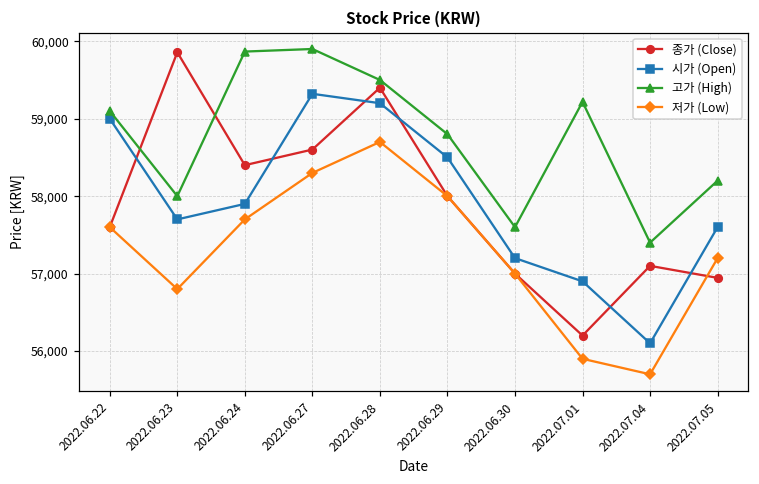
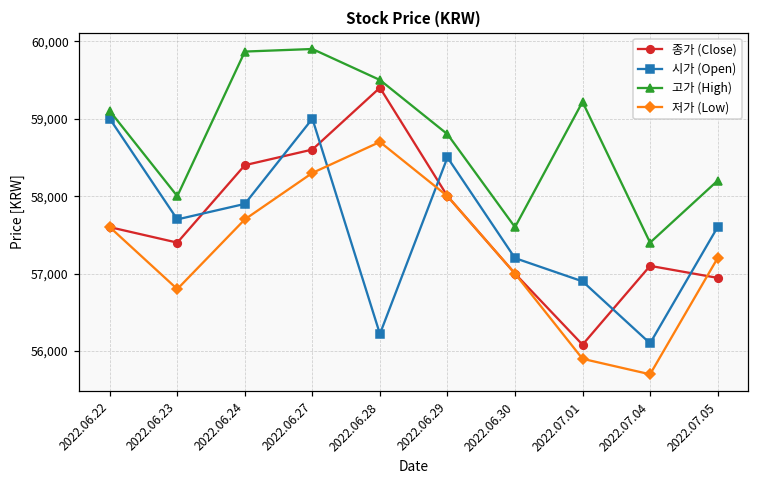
  {
    "종가 (Close)": {
-     "2022.06.23": "59,900",
+     "2022.06.23": "57,400",
      "2022.06.24": "58,400",
      "2022.06.27": "58,600",
      "2022.06.28": "59,400",
-     "2022.07.01": "56,200",
+     "2022.07.01": "56,100",
      "2022.07.04": "57,100",
      "2022.07.05": "56,900"
    },
    "시가 (Open)": {
      "2022.06.22": "59,000",
      "2022.06.23": "57,700",
      "2022.06.24": "57,900",
-     "2022.06.27": "59,300",
-     "2022.06.28": "59,200",
+     "2022.06.27": "59,000",
+     "2022.06.28": "56,200",
      "2022.06.29": "58,500",
      "2022.06.30": "57,200",
      "2022.07.01": "56,900",
      "2022.07.04": "56,100",
      "2022.07.05": "57,600"
    },
    "고가 (High)": {
      "2022.06.22": "59,100",
      "2022.06.23": "58,000",
      "2022.06.24": "59,900",
      "2022.06.27": "59,900",
      "2022.06.28": "59,500",
      "2022.06.29": "58,800",
      "2022.06.30": "57,600",
      "2022.07.01": "59,200",
      "2022.07.04": "57,400",
      "2022.07.05": "58,200"
    },
    "저가 (Low)": {
      "2022.06.23": "56,800",
      "2022.06.24": "57,700",
      "2022.06.27": "58,300",
      "2022.06.28": "58,700",
      "2022.07.01": "55,900",
      "2022.07.04": "55,700",
      "2022.07.05": "57,200"
    }
  }
